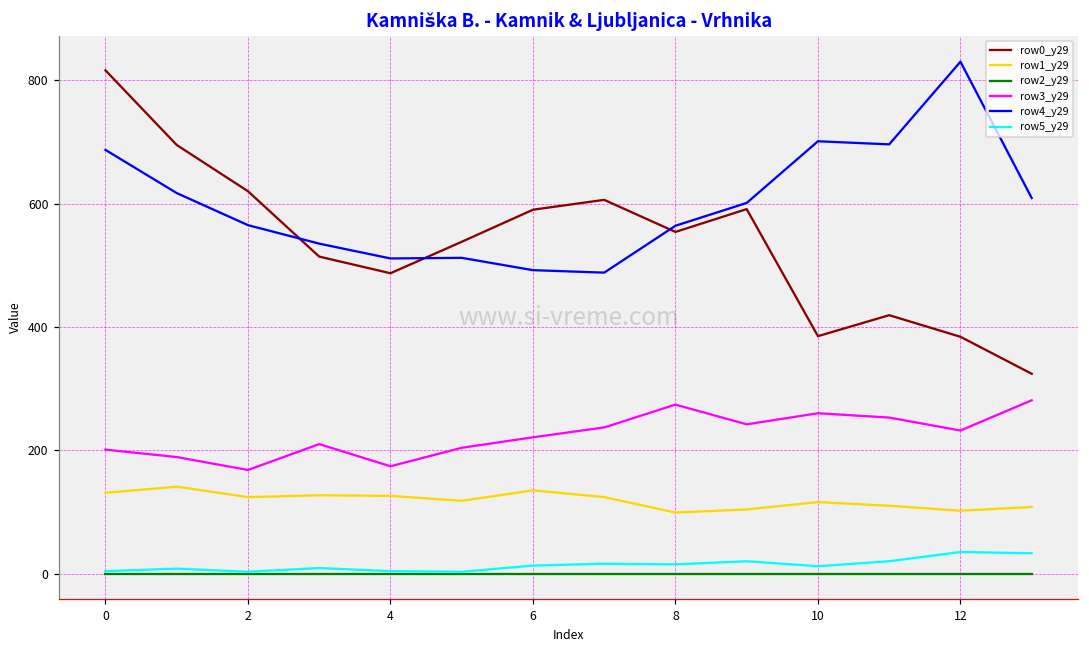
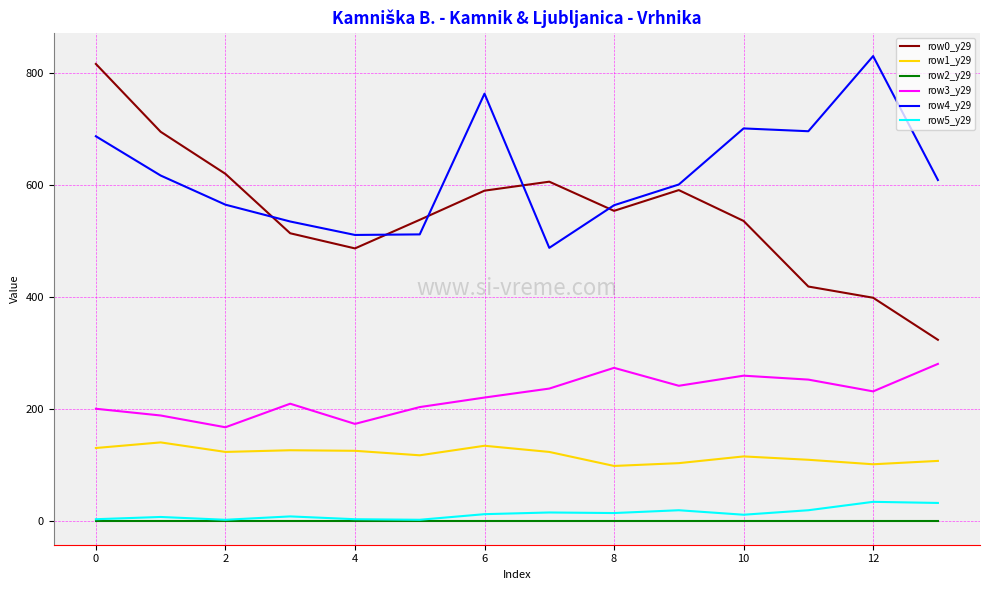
  {
    "row0_y29": {
      "0": 820,
      "2": 620,
      "4": 490,
      "6": 590,
      "8": 550,
-     "10": 390,
-     "12": 380
+     "10": 540,
+     "12": 400
    },
    "row1_y29": {
      "0": 130,
      "2": 120,
      "4": 130,
      "6": 140,
      "8": 100,
      "10": 120,
      "12": 100
    },
    "row2_y29": {
      "6": 0,
      "8": 0,
      "10": 0,
      "12": 0
    },
    "row3_y29": {
      "0": 200,
      "2": 170,
      "4": 170,
      "6": 220,
      "8": 270,
      "10": 260,
      "12": 230
    },
    "row4_y29": {
      "0": 690,
      "2": 570,
      "4": 510,
-     "6": 490,
+     "6": 760,
      "8": 560,
      "10": 700,
      "12": 830
    },
    "row5_y29": {
      "6": 10,
      "8": 20,
      "10": 10,
      "12": 40
    }
  }
